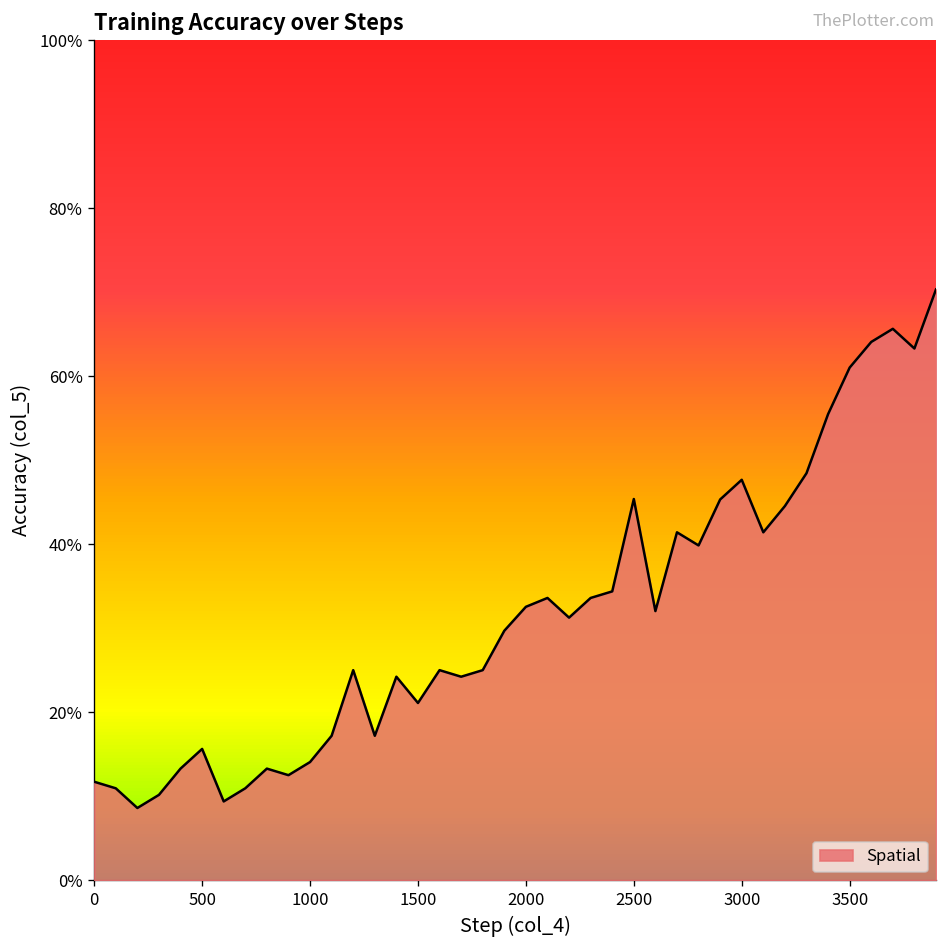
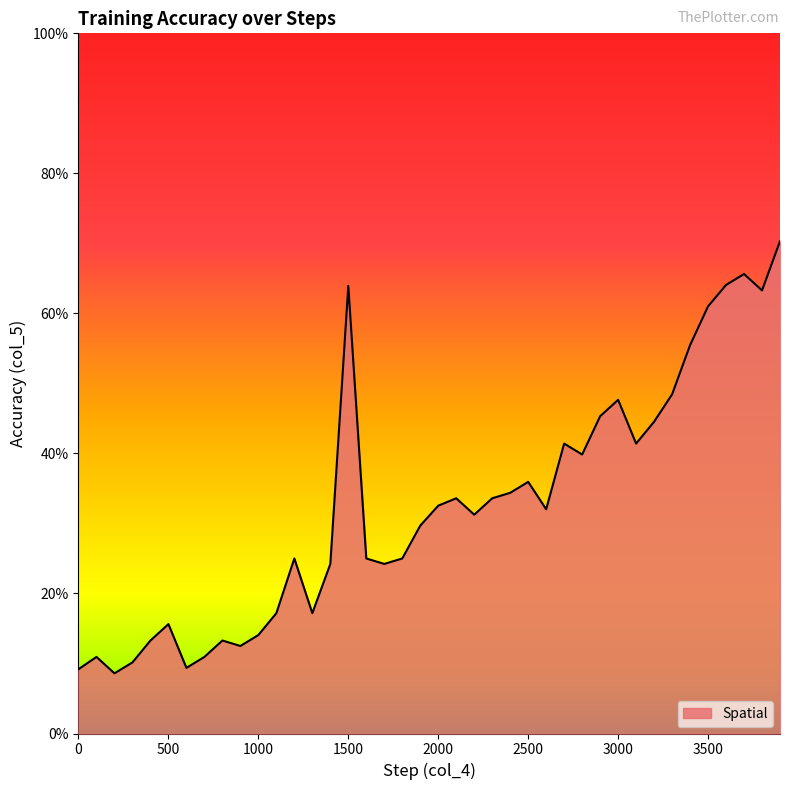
  {
-   "0": "12%",
+   "0": "9%",
    "500": "16%",
    "1000": "14%",
-   "1500": "21%",
+   "1500": "64%",
    "2000": "33%",
-   "2500": "45%",
+   "2500": "36%",
    "3000": "48%",
    "3500": "61%"
  }
